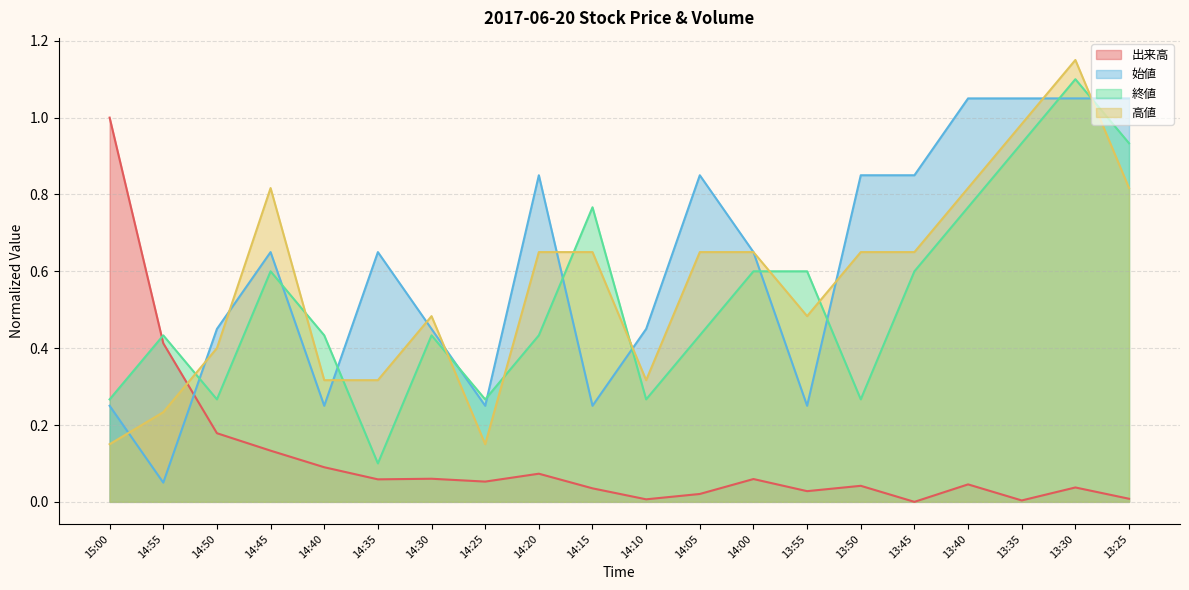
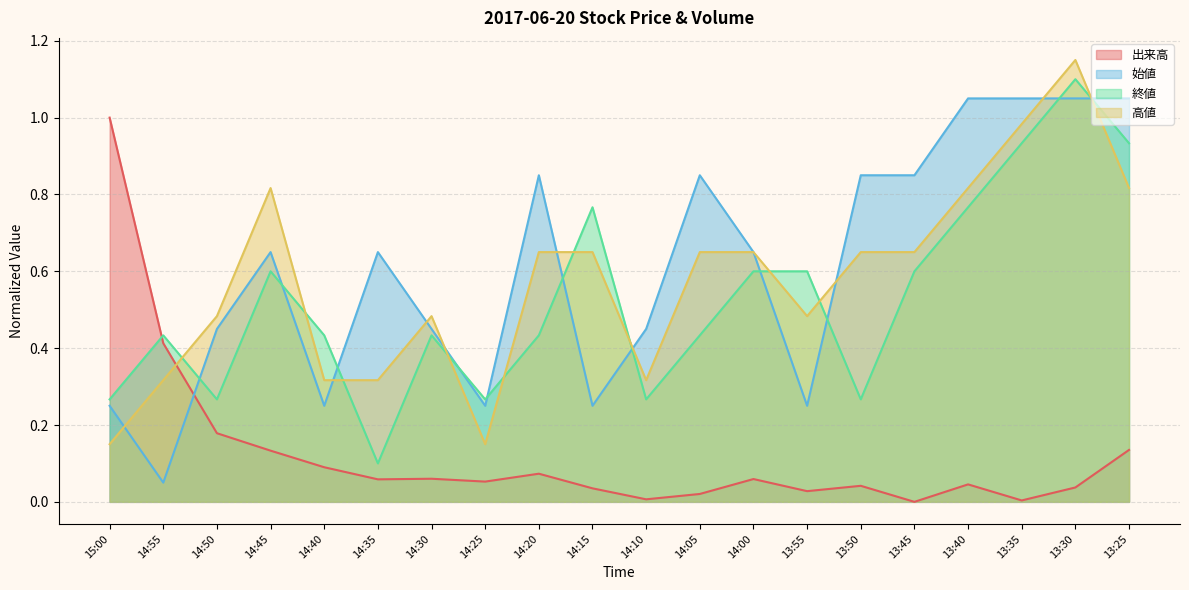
  {
    "出来高": {
      "15:00": 1.00,
      "14:55": 0.41,
      "14:50": 0.18,
      "14:45": 0.13,
      "14:40": 0.09,
      "14:35": 0.06,
      "14:30": 0.06,
      "14:25": 0.05,
      "14:20": 0.07,
      "14:15": 0.04,
      "14:10": 0.01,
      "14:05": 0.02,
      "14:00": 0.06,
      "13:55": 0.03,
      "13:50": 0.04,
      "13:45": 0.00,
      "13:40": 0.05,
      "13:35": 0.00,
      "13:30": 0.04,
-     "13:25": 0.01
+     "13:25": 0.14
    },
    "高値": {
      "15:00": 0.15,
-     "14:55": 0.23,
-     "14:50": 0.40,
+     "14:55": 0.32,
+     "14:50": 0.48,
      "14:45": 0.82,
      "14:40": 0.32,
      "14:35": 0.32,
      "14:30": 0.48,
      "14:25": 0.15,
      "14:20": 0.65,
      "14:15": 0.65,
      "14:10": 0.32,
      "14:05": 0.65,
      "13:55": 0.48,
      "13:50": 0.65,
      "13:45": 0.65,
      "13:40": 0.82,
      "13:35": 0.98,
      "13:30": 1.15,
      "13:25": 0.82
    }
  }
